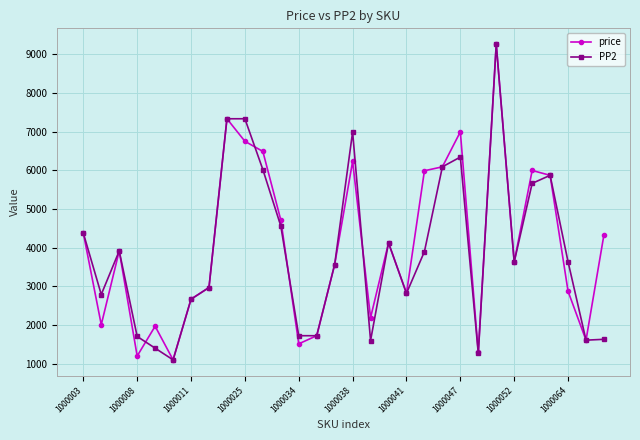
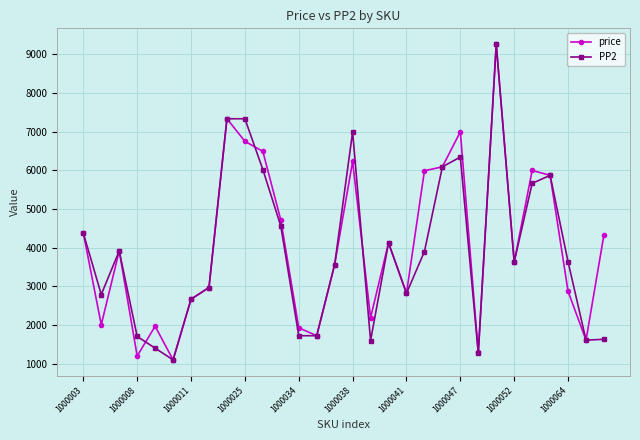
  {
    "price": {
      "1000008": 1200,
      "1000025": 6800,
-     "1000034": 1500,
+     "1000034": 1900,
      "1000038": 6200,
      "1000047": 7000,
      "1000064": 2900
    },
    "PP2": {
      "1000008": 1700,
      "1000025": 7300,
      "1000034": 1700,
      "1000038": 7000,
      "1000047": 6300,
      "1000064": 3600
    }
  }
